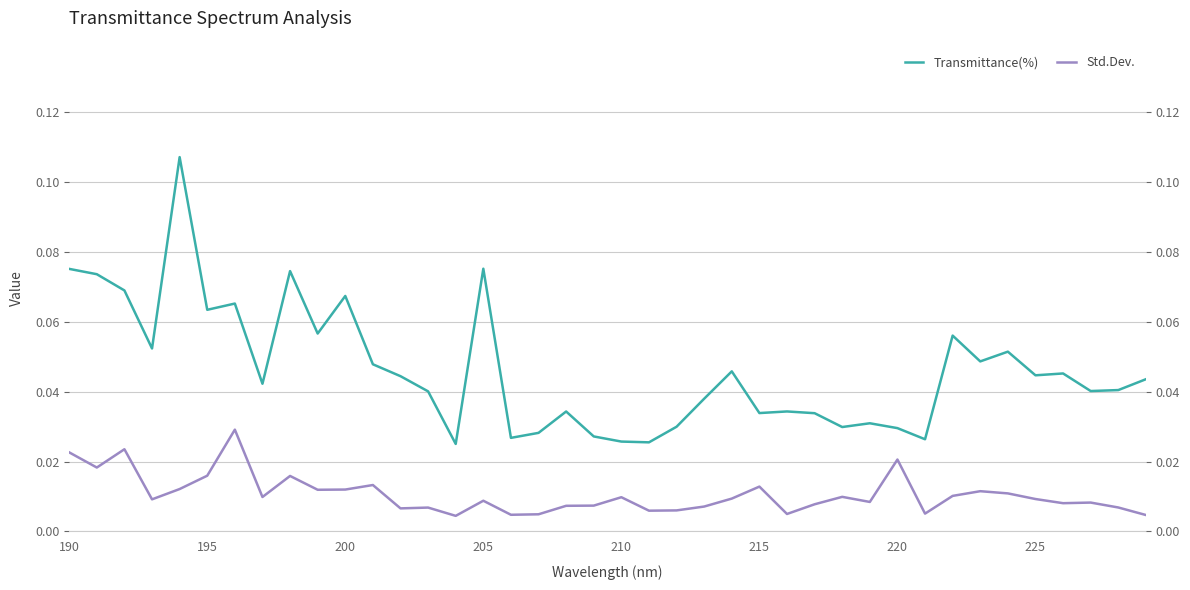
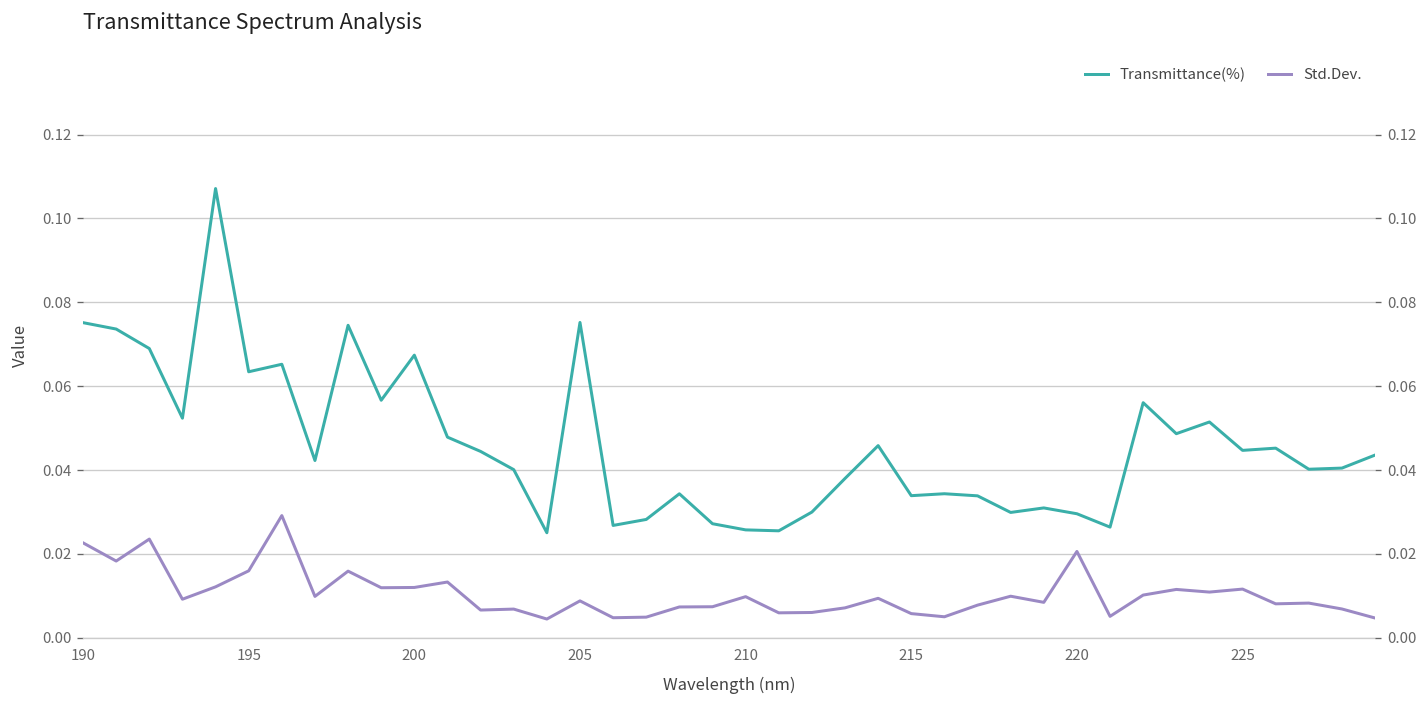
  {
    "Transmittance(%)": {
      "190": 0.075,
      "195": 0.063,
      "200": 0.067,
      "205": 0.075,
      "210": 0.026,
      "215": 0.034,
      "220": 0.030,
      "225": 0.045
    },
    "Std.Dev.": {
      "190": 0.023,
      "195": 0.016,
      "200": 0.012,
      "205": 0.009,
      "210": 0.010,
-     "215": 0.013,
+     "215": 0.006,
      "220": 0.021,
-     "225": 0.009
+     "225": 0.012
    }
  }
